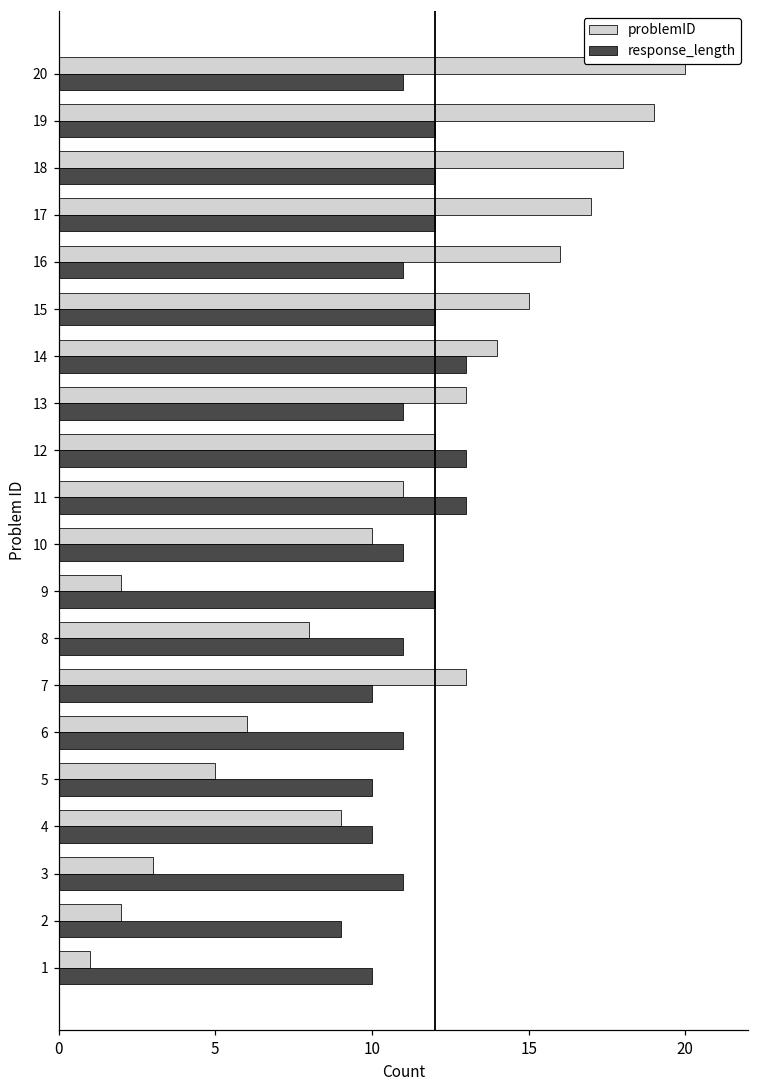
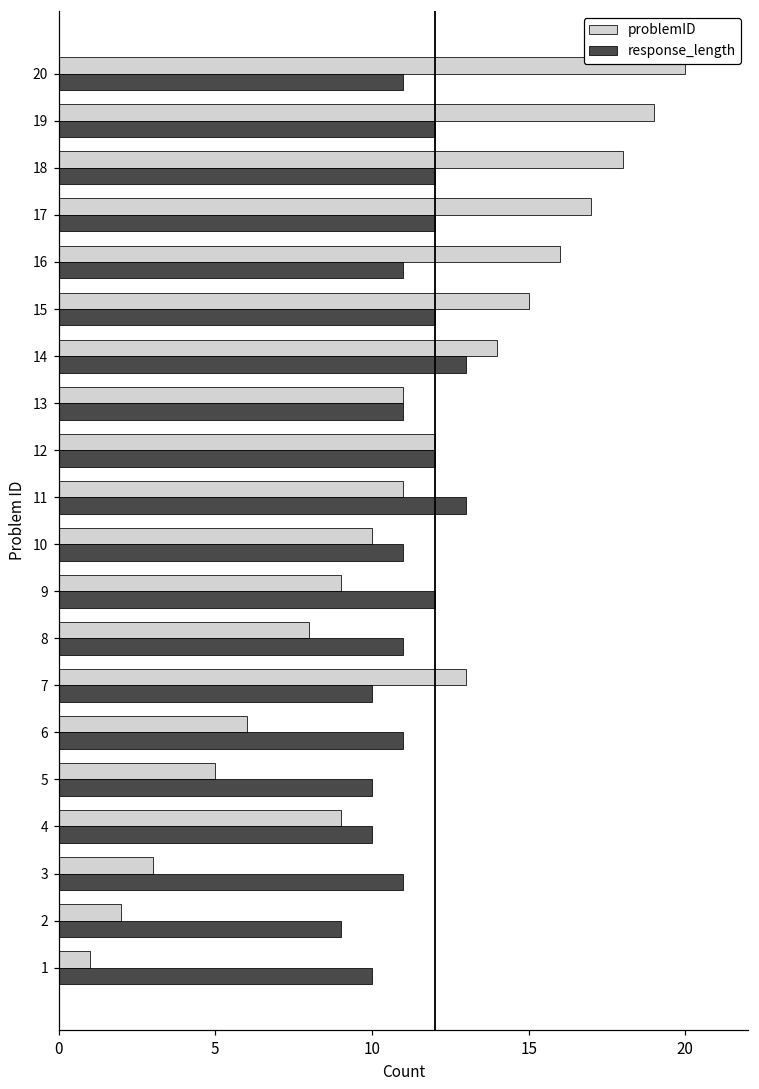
  {
    "problemID": {
      "20": 20,
      "19": 19,
      "18": 18,
      "17": 17,
      "16": 16,
      "15": 15,
      "14": 14,
-     "13": 13,
+     "13": 11,
      "12": 12,
      "11": 11,
      "10": 10,
-     "9": 2,
+     "9": 9,
      "8": 8,
      "7": 13,
      "6": 6,
      "5": 5,
      "4": 9,
      "3": 3,
      "2": 2,
      "1": 1
    },
    "response_length": {
      "20": 11,
      "19": 12,
      "18": 12,
      "17": 12,
      "16": 11,
      "15": 12,
      "14": 13,
      "13": 11,
-     "12": 13,
+     "12": 12,
      "11": 13,
      "10": 11,
      "9": 12,
      "8": 11,
      "7": 10,
      "6": 11,
      "5": 10,
      "4": 10,
      "3": 11,
      "2": 9,
      "1": 10
    }
  }
